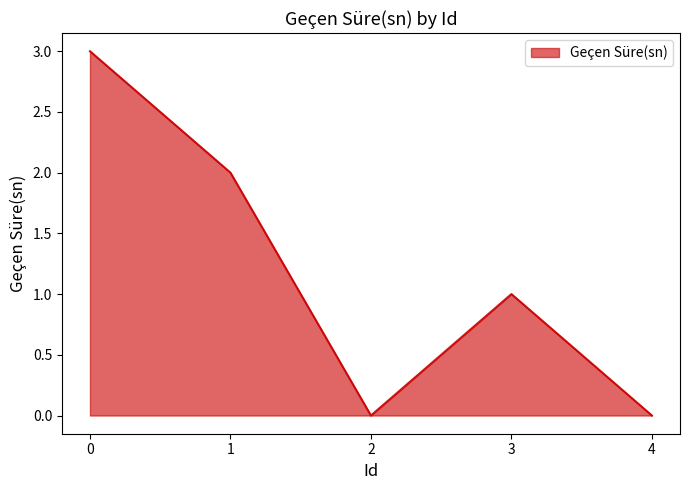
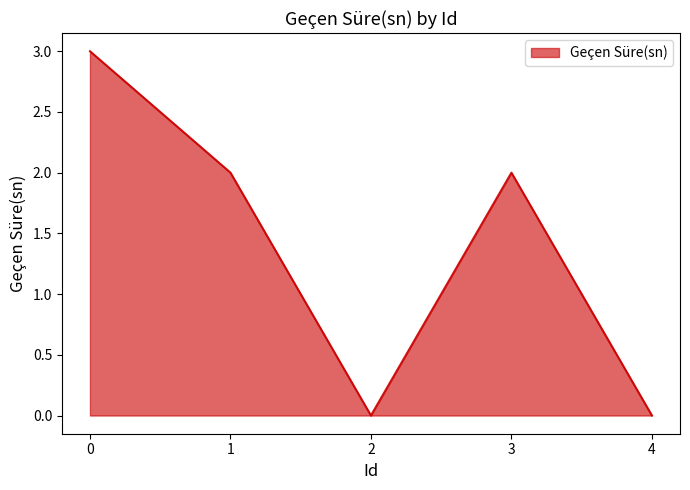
  {
    "0": 3,
    "1": 2,
    "2": 0,
-   "3": 1,
+   "3": 2,
    "4": 0
  }
